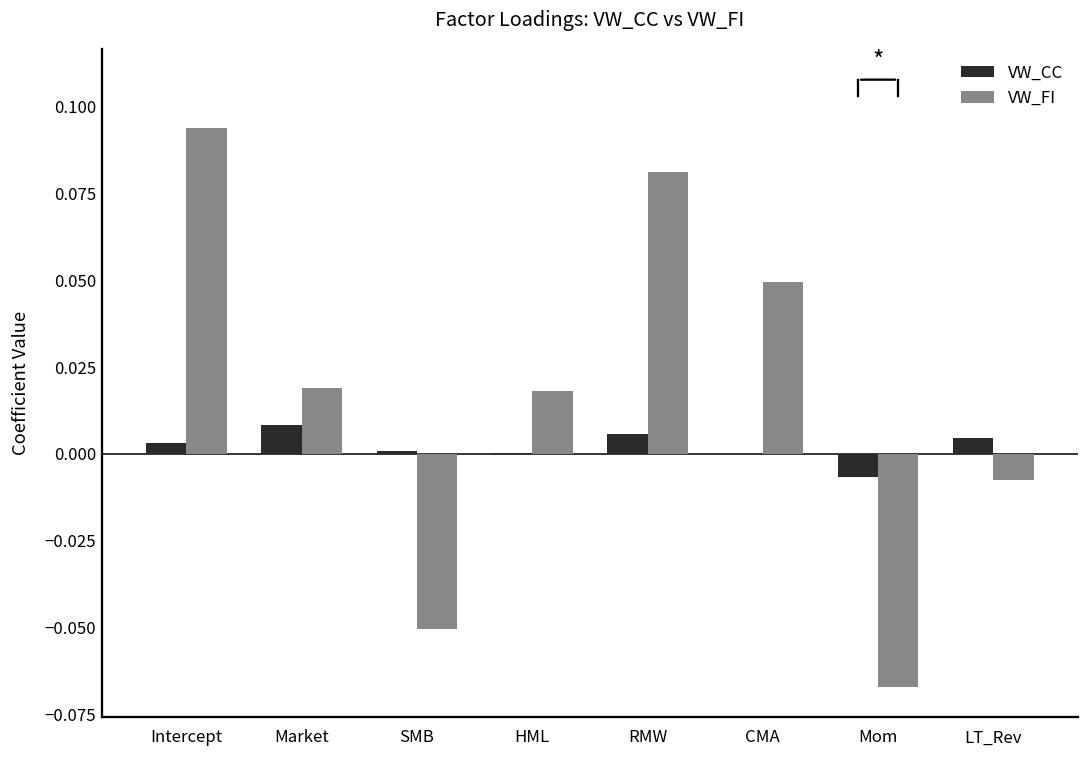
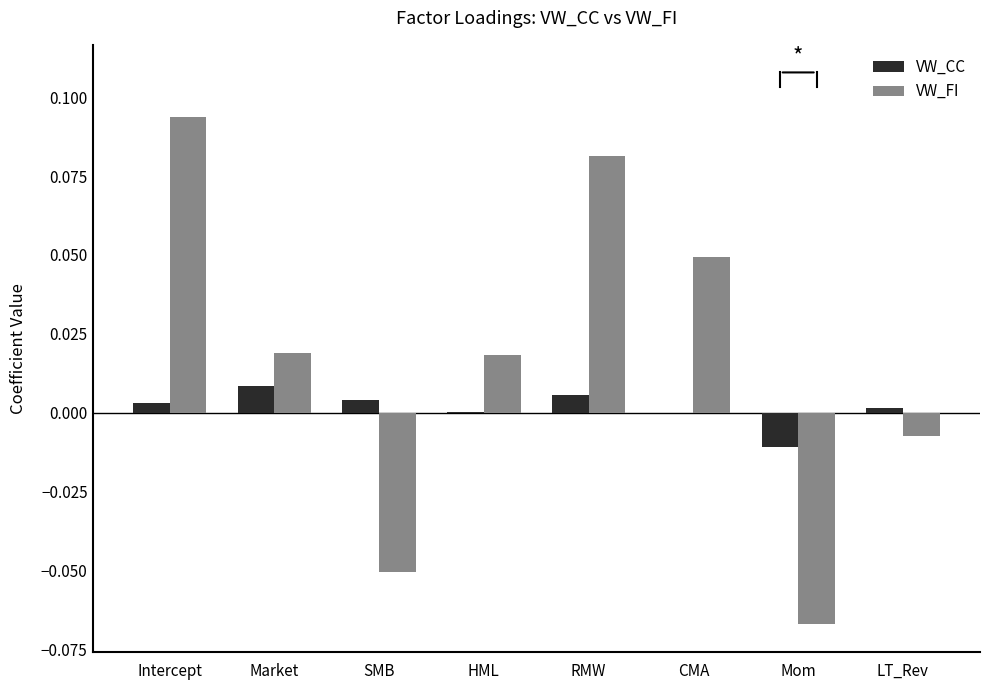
  {
    "VW_CC": {
      "Intercept": 0.003,
      "Market": 0.008,
-     "SMB": 0.001,
+     "SMB": 0.004,
      "RMW": 0.006,
-     "Mom": -0.007,
-     "LT_Rev": 0.005
+     "Mom": -0.011,
+     "LT_Rev": 0.001
    },
    "VW_FI": {
      "Intercept": 0.094,
      "Market": 0.019,
      "SMB": -0.051,
      "HML": 0.018,
      "RMW": 0.081,
      "CMA": 0.049,
      "Mom": -0.067,
      "LT_Rev": -0.007
    }
  }
